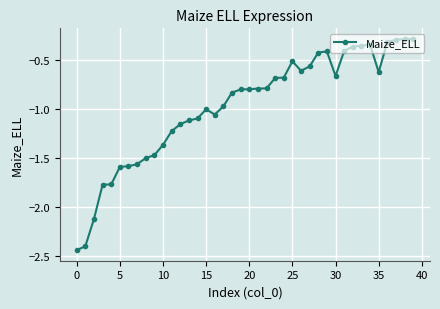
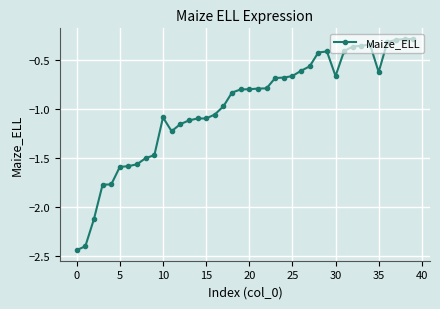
  {
    "0": -2.4,
    "5": -1.6,
-   "10": -1.4,
-   "15": -1.0,
+   "10": -1.1,
+   "15": -1.1,
    "20": -0.8,
-   "25": -0.5,
+   "25": -0.7,
    "30": -0.7,
    "35": -0.6
  }
